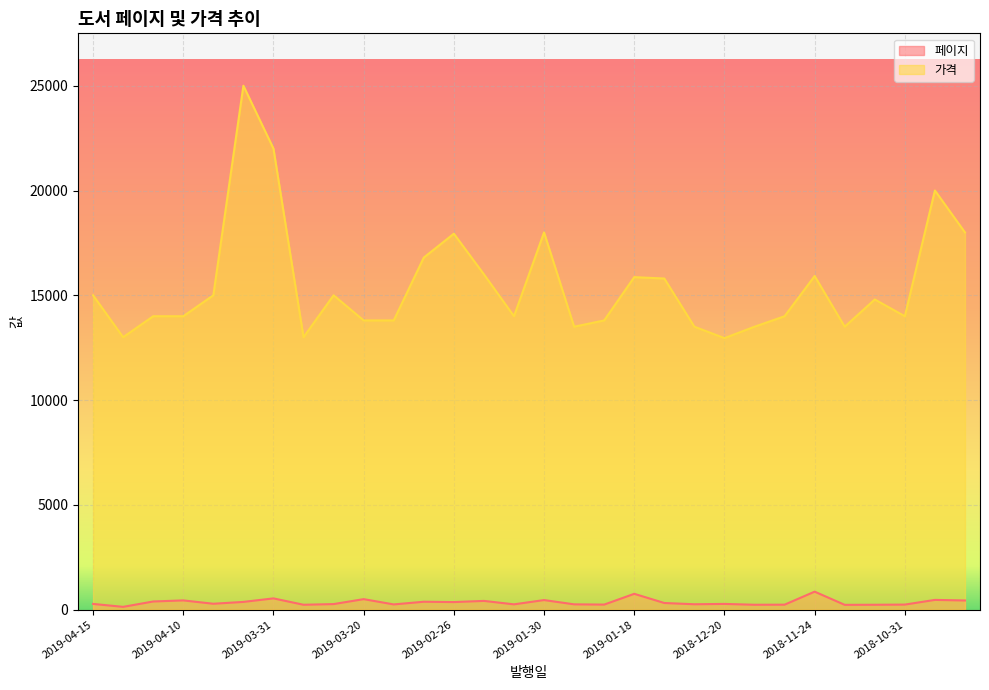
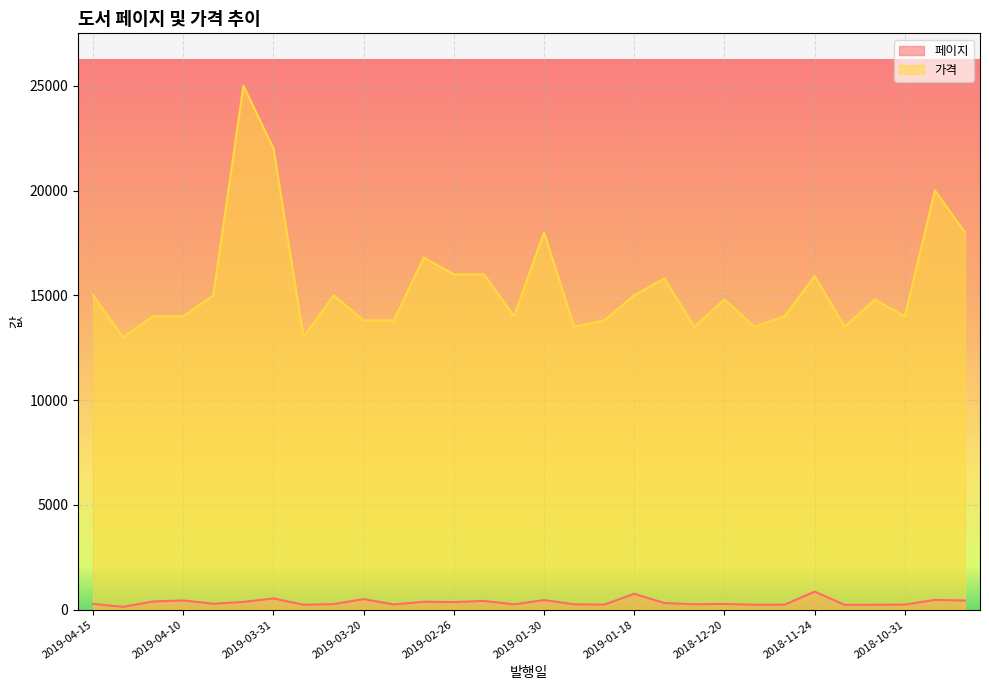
  {
    "페이지": {
      "2019-04-15": 300,
      "2019-03-31": 500,
      "2019-03-20": 500,
      "2019-02-26": 400,
      "2019-01-30": 500,
      "2019-01-18": 800,
      "2018-12-20": 300,
      "2018-11-24": 900,
      "2018-10-31": 200
    },
    "가격": {
      "2019-04-15": 15000,
      "2019-03-31": 22000,
      "2019-03-20": 13800,
-     "2019-02-26": 17900,
+     "2019-02-26": 16000,
      "2019-01-30": 18000,
-     "2019-01-18": 15900,
-     "2018-12-20": 13000,
+     "2019-01-18": 15000,
+     "2018-12-20": 14800,
      "2018-11-24": 15900,
      "2018-10-31": 14000
    }
  }
